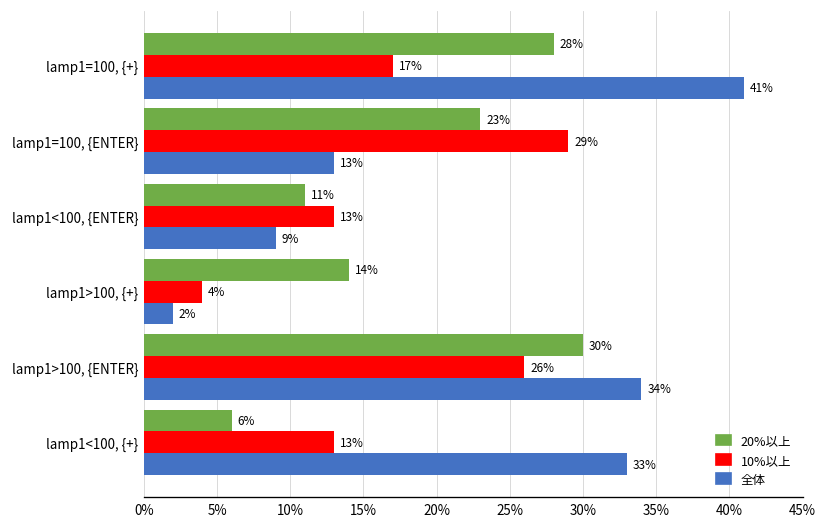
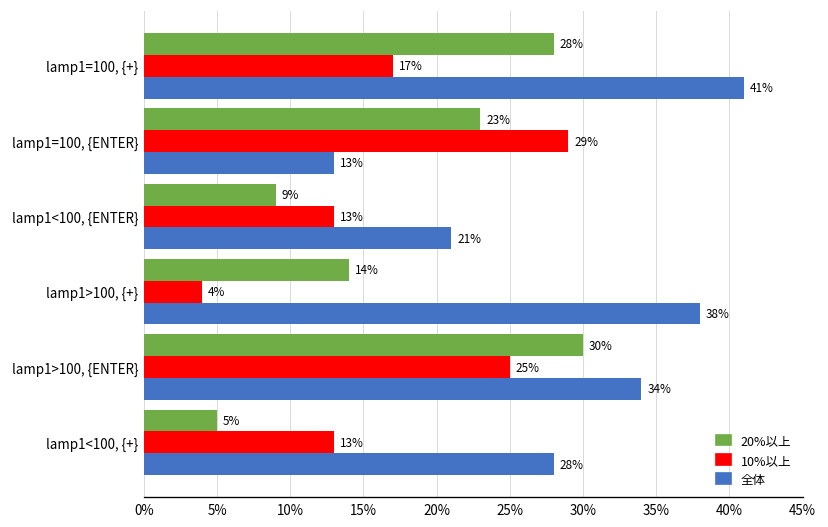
  {
    "20%以上": {
      "lamp1=100, {+}": "28%",
      "lamp1=100, {ENTER}": "23%",
-     "lamp1<100, {ENTER}": "11%",
+     "lamp1<100, {ENTER}": "9%",
      "lamp1>100, {+}": "14%",
      "lamp1>100, {ENTER}": "30%",
-     "lamp1<100, {+}": "6%"
+     "lamp1<100, {+}": "5%"
    },
    "10%以上": {
      "lamp1=100, {+}": "17%",
      "lamp1=100, {ENTER}": "29%",
      "lamp1<100, {ENTER}": "13%",
      "lamp1>100, {+}": "4%",
-     "lamp1>100, {ENTER}": "26%",
+     "lamp1>100, {ENTER}": "25%",
      "lamp1<100, {+}": "13%"
    },
    "全体": {
      "lamp1=100, {+}": "41%",
      "lamp1=100, {ENTER}": "13%",
-     "lamp1<100, {ENTER}": "9%",
-     "lamp1>100, {+}": "2%",
+     "lamp1<100, {ENTER}": "21%",
+     "lamp1>100, {+}": "38%",
      "lamp1>100, {ENTER}": "34%",
-     "lamp1<100, {+}": "33%"
+     "lamp1<100, {+}": "28%"
    }
  }
